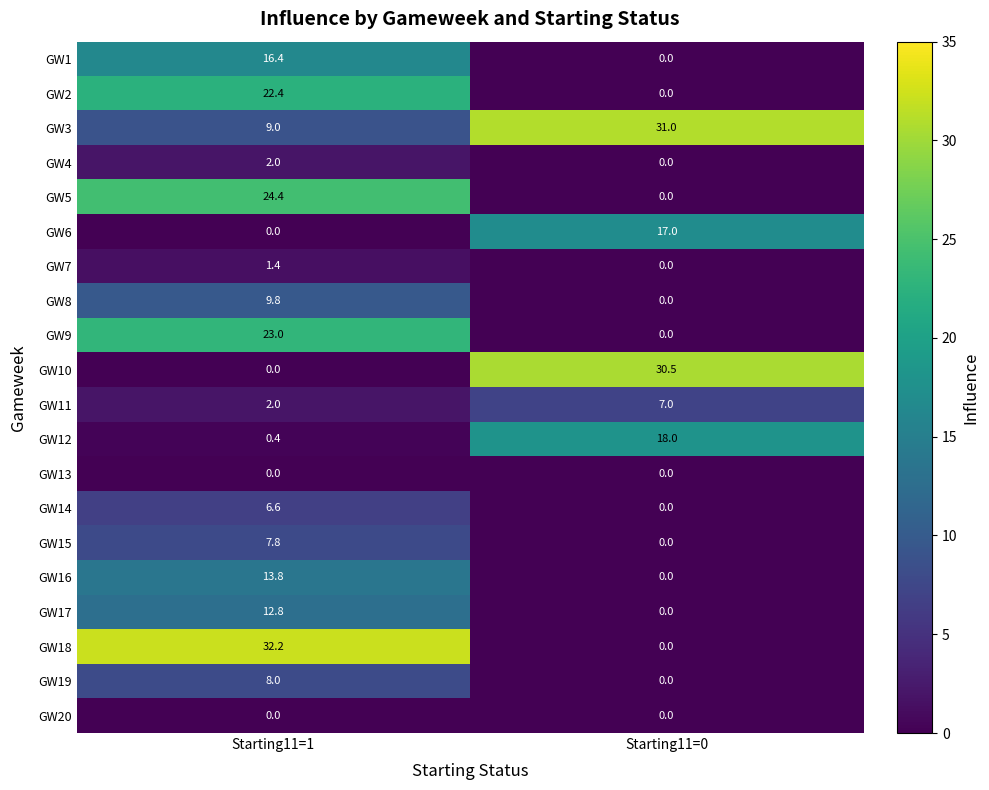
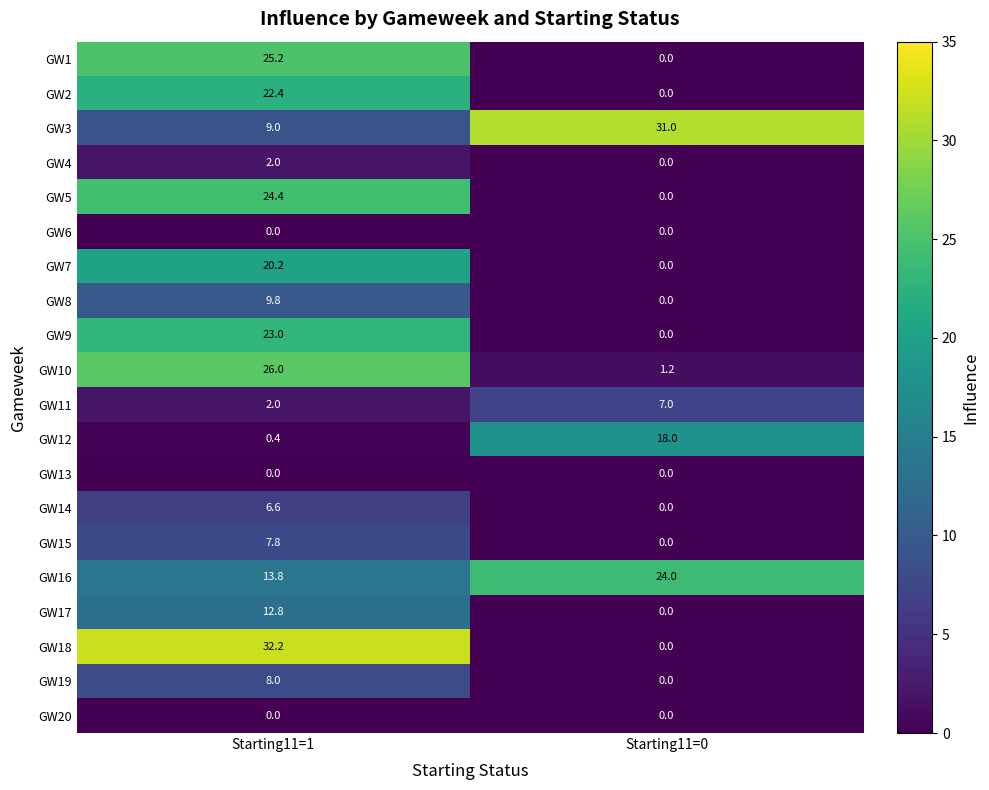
  {
    "GW1": {
-     "Starting11=1": 16.4,
+     "Starting11=1": 25.2,
      "Starting11=0": 0.0
    },
    "GW2": {
      "Starting11=1": 22.4,
      "Starting11=0": 0.0
    },
    "GW3": {
      "Starting11=1": 9.0,
      "Starting11=0": 31.0
    },
    "GW4": {
      "Starting11=1": 2.0,
      "Starting11=0": 0.0
    },
    "GW5": {
      "Starting11=1": 24.4,
      "Starting11=0": 0.0
    },
    "GW6": {
      "Starting11=1": 0.0,
-     "Starting11=0": 17.0
+     "Starting11=0": 0.0
    },
    "GW7": {
-     "Starting11=1": 1.4,
+     "Starting11=1": 20.2,
      "Starting11=0": 0.0
    },
    "GW8": {
      "Starting11=1": 9.8,
      "Starting11=0": 0.0
    },
    "GW9": {
      "Starting11=1": 23.0,
      "Starting11=0": 0.0
    },
    "GW10": {
-     "Starting11=1": 0.0,
-     "Starting11=0": 30.5
+     "Starting11=1": 26.0,
+     "Starting11=0": 1.2
    },
    "GW11": {
      "Starting11=1": 2.0,
      "Starting11=0": 7.0
    },
    "GW12": {
      "Starting11=1": 0.4,
      "Starting11=0": 18.0
    },
    "GW13": {
      "Starting11=1": 0.0,
      "Starting11=0": 0.0
    },
    "GW14": {
      "Starting11=1": 6.6,
      "Starting11=0": 0.0
    },
    "GW15": {
      "Starting11=1": 7.8,
      "Starting11=0": 0.0
    },
    "GW16": {
      "Starting11=1": 13.8,
-     "Starting11=0": 0.0
+     "Starting11=0": 24.0
    },
    "GW17": {
      "Starting11=1": 12.8,
      "Starting11=0": 0.0
    },
    "GW18": {
      "Starting11=1": 32.2,
      "Starting11=0": 0.0
    },
    "GW19": {
      "Starting11=1": 8.0,
      "Starting11=0": 0.0
    },
    "GW20": {
      "Starting11=1": 0.0,
      "Starting11=0": 0.0
    }
  }
